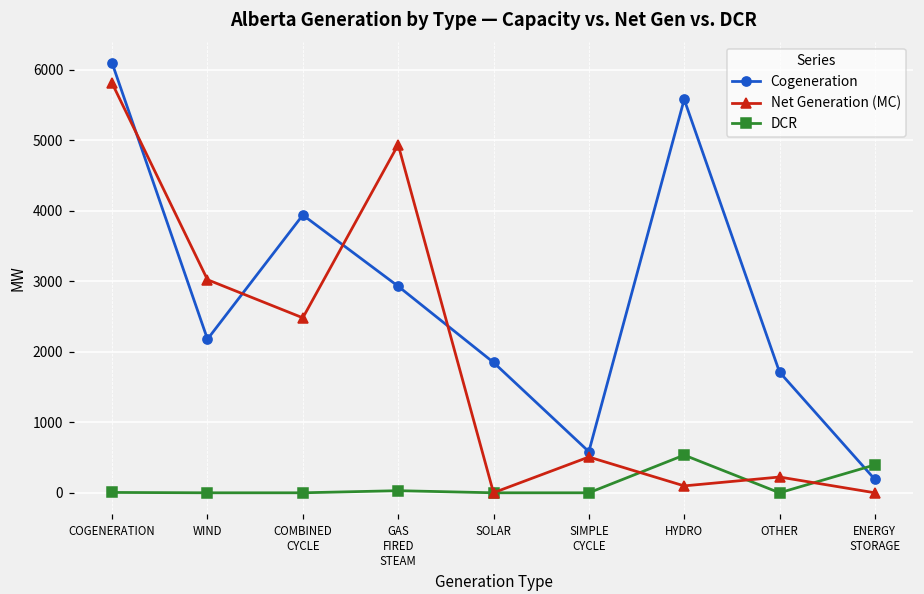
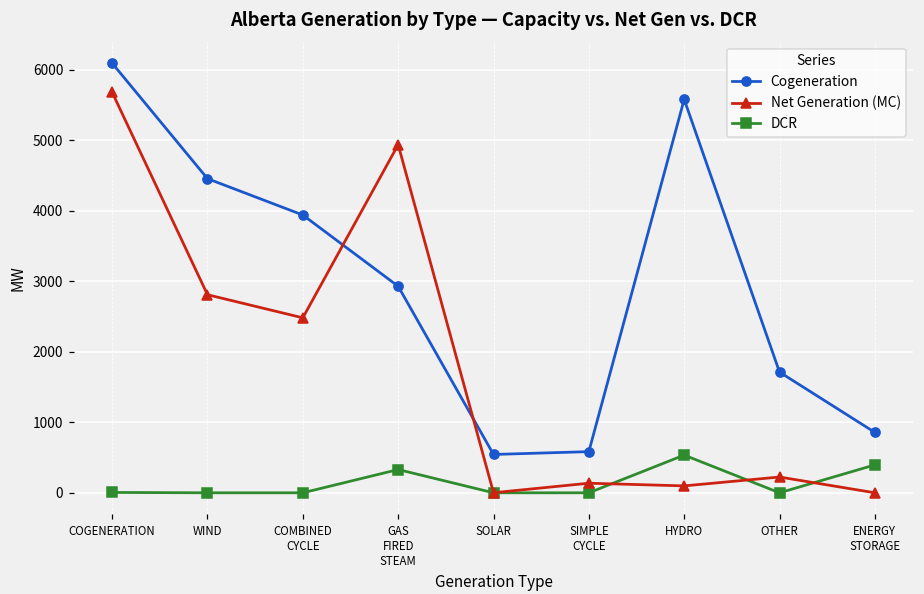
  {
    "Cogeneration": {
      "COGENERATION": 6100,
-     "WIND": 2200,
+     "WIND": 4500,
      "COMBINED CYCLE": 3900,
      "GAS FIRED STEAM": 2900,
-     "SOLAR": 1900,
+     "SOLAR": 500,
      "SIMPLE CYCLE": 600,
      "HYDRO": 5600,
      "OTHER": 1700,
-     "ENERGY STORAGE": 200
+     "ENERGY STORAGE": 900
    },
    "Net Generation (MC)": {
-     "COGENERATION": 5800,
-     "WIND": 3000,
+     "COGENERATION": 5700,
+     "WIND": 2800,
      "COMBINED CYCLE": 2500,
      "GAS FIRED STEAM": 4900,
-     "SIMPLE CYCLE": 500,
+     "SIMPLE CYCLE": 100,
      "HYDRO": 100,
      "OTHER": 200,
      "ENERGY STORAGE": 0
    },
    "DCR": {
      "COGENERATION": 0,
      "WIND": 0,
      "COMBINED CYCLE": 0,
-     "GAS FIRED STEAM": 0,
+     "GAS FIRED STEAM": 300,
      "SIMPLE CYCLE": 0,
      "HYDRO": 500,
      "OTHER": 0,
      "ENERGY STORAGE": 400
    }
  }
